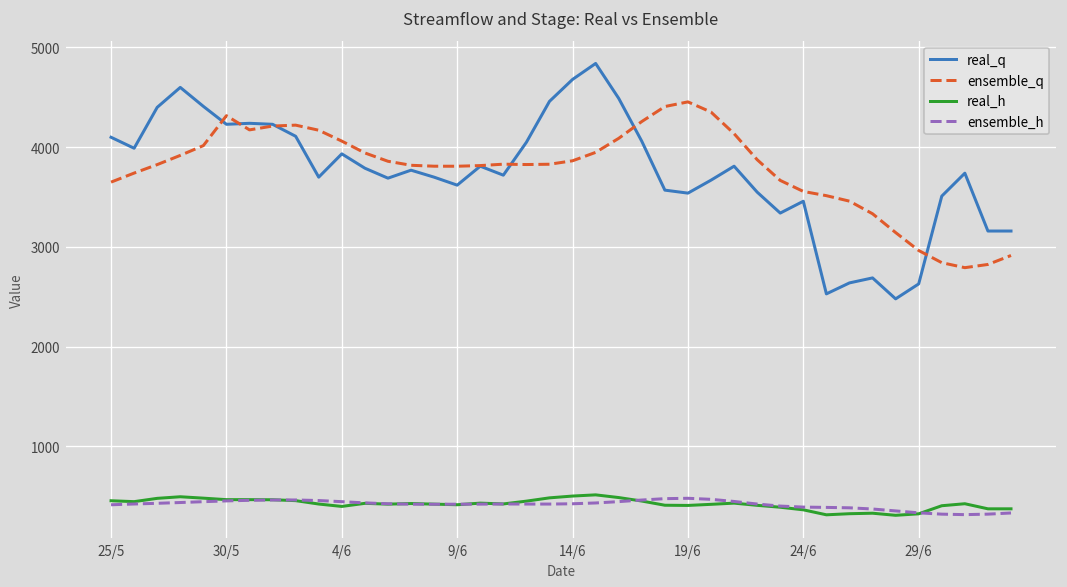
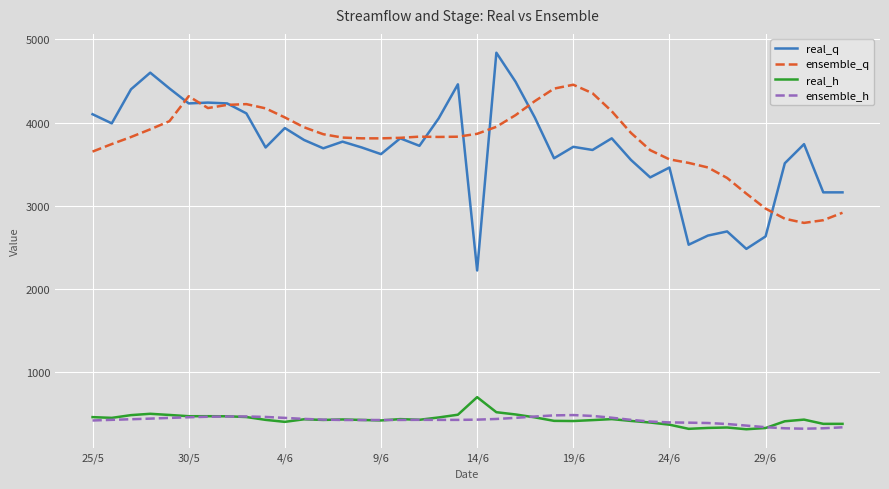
  {
    "real_q": {
      "25/5": 4100,
      "30/5": 4200,
      "4/6": 3900,
      "9/6": 3600,
-     "14/6": 4700,
-     "19/6": 3500,
+     "14/6": 2200,
+     "19/6": 3700,
      "24/6": 3500,
      "29/6": 2600
    },
    "ensemble_q": {
      "25/5": 3700,
      "30/5": 4300,
      "4/6": 4100,
      "9/6": 3800,
      "14/6": 3900,
      "19/6": 4500,
      "24/6": 3600,
      "29/6": 3000
    },
    "real_h": {
      "25/5": 500,
      "4/6": 400,
-     "14/6": 500,
+     "14/6": 700,
      "19/6": 400
    },
    "ensemble_h": {
      "25/5": 400,
      "4/6": 400,
      "14/6": 400,
      "19/6": 500
    }
  }
